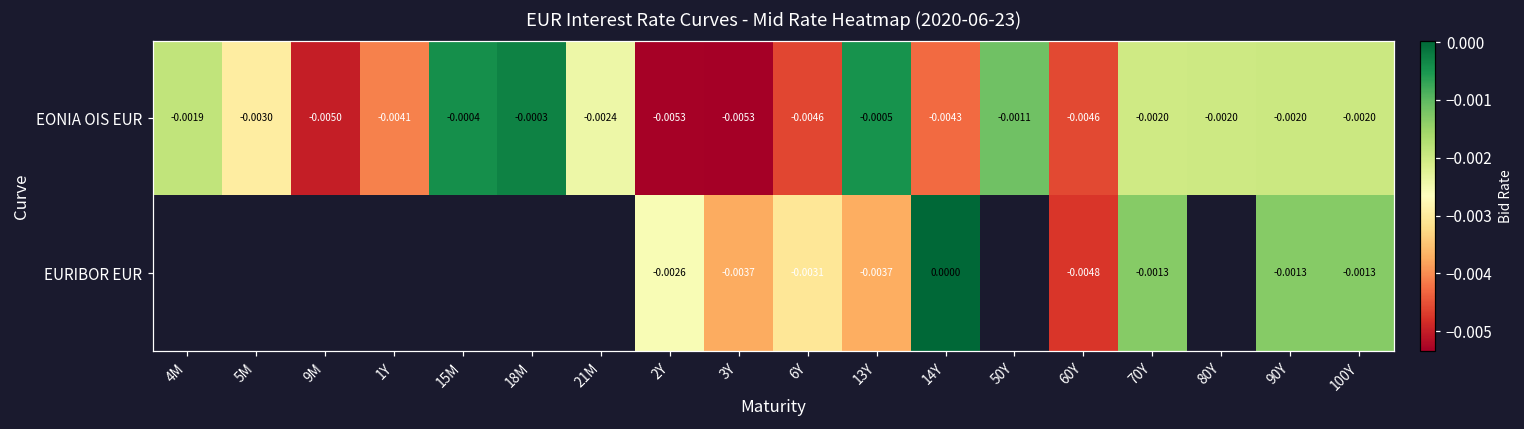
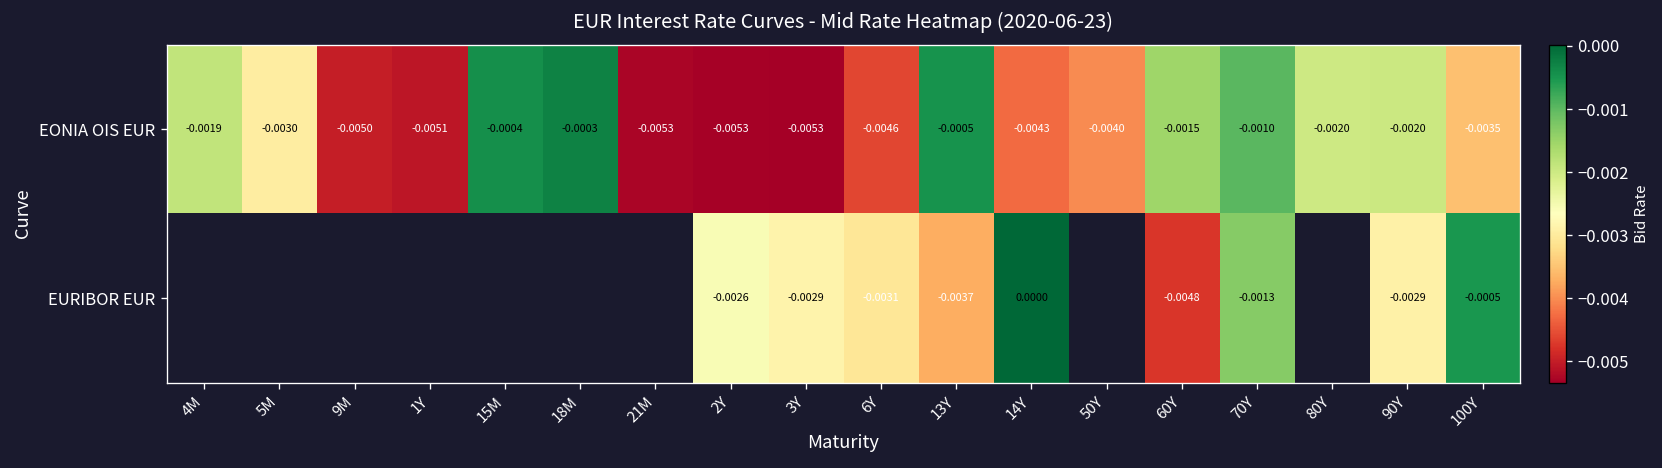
  {
    "EONIA OIS EUR": {
      "4M": -0.0019,
      "5M": -0.0030,
      "9M": -0.0050,
-     "1Y": -0.0041,
+     "1Y": -0.0051,
      "15M": -0.0004,
      "18M": -0.0003,
-     "21M": -0.0024,
+     "21M": -0.0053,
      "2Y": -0.0053,
      "3Y": -0.0053,
      "6Y": -0.0046,
      "13Y": -0.0005,
      "14Y": -0.0043,
-     "50Y": -0.0011,
-     "60Y": -0.0046,
-     "70Y": -0.0020,
+     "50Y": -0.0040,
+     "60Y": -0.0015,
+     "70Y": -0.0010,
      "80Y": -0.0020,
      "90Y": -0.0020,
-     "100Y": -0.0020
+     "100Y": -0.0035
    },
    "EURIBOR EUR": {
      "2Y": -0.0026,
-     "3Y": -0.0037,
+     "3Y": -0.0029,
      "6Y": -0.0031,
      "13Y": -0.0037,
      "14Y": 0.0000,
      "60Y": -0.0048,
      "70Y": -0.0013,
-     "90Y": -0.0013,
-     "100Y": -0.0013
+     "90Y": -0.0029,
+     "100Y": -0.0005
    }
  }
